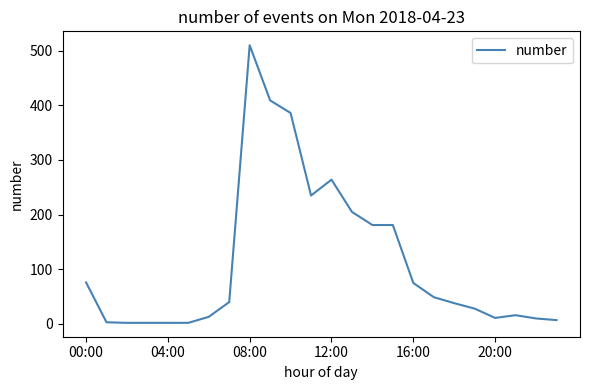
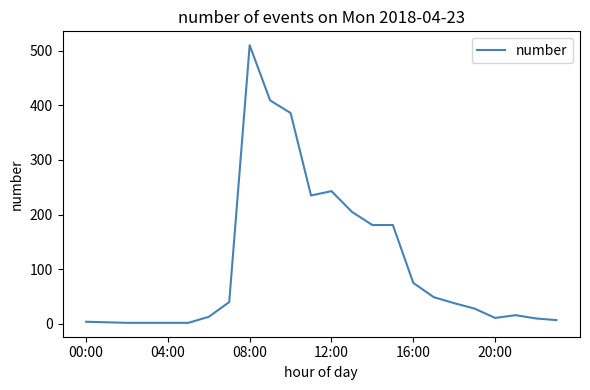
  {
-   "00:00": 80,
+   "00:00": 0,
    "04:00": 0,
    "08:00": 510,
-   "12:00": 260,
+   "12:00": 240,
    "16:00": 80,
    "20:00": 10
  }
